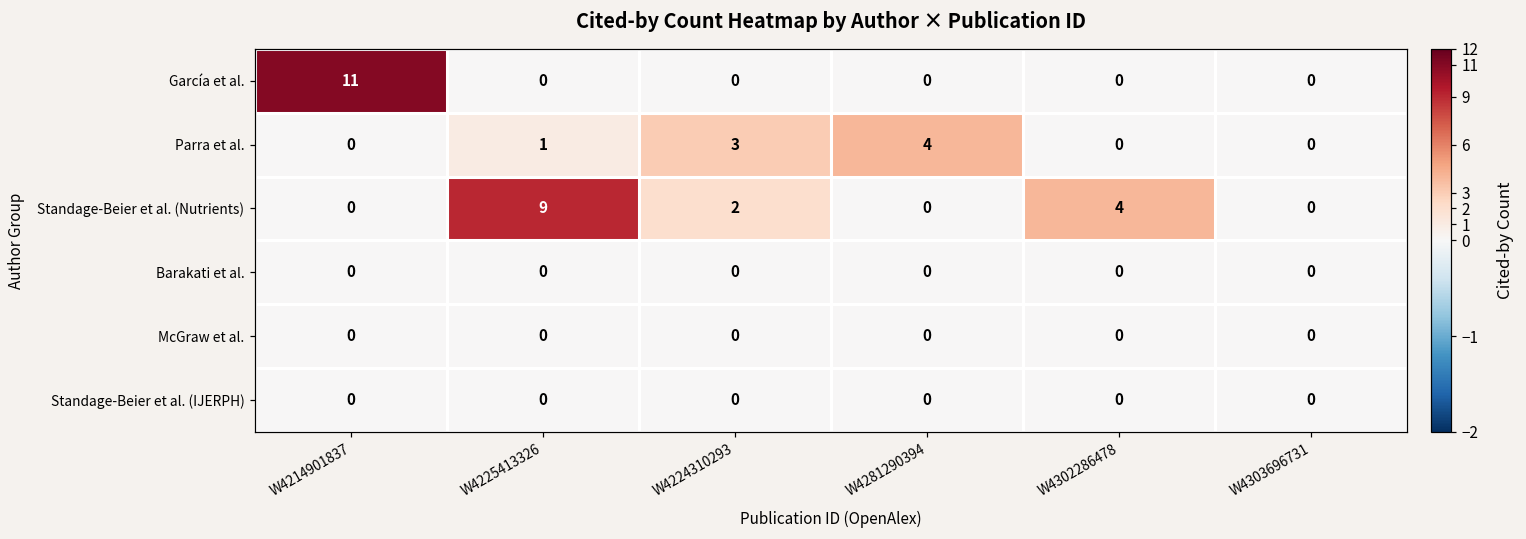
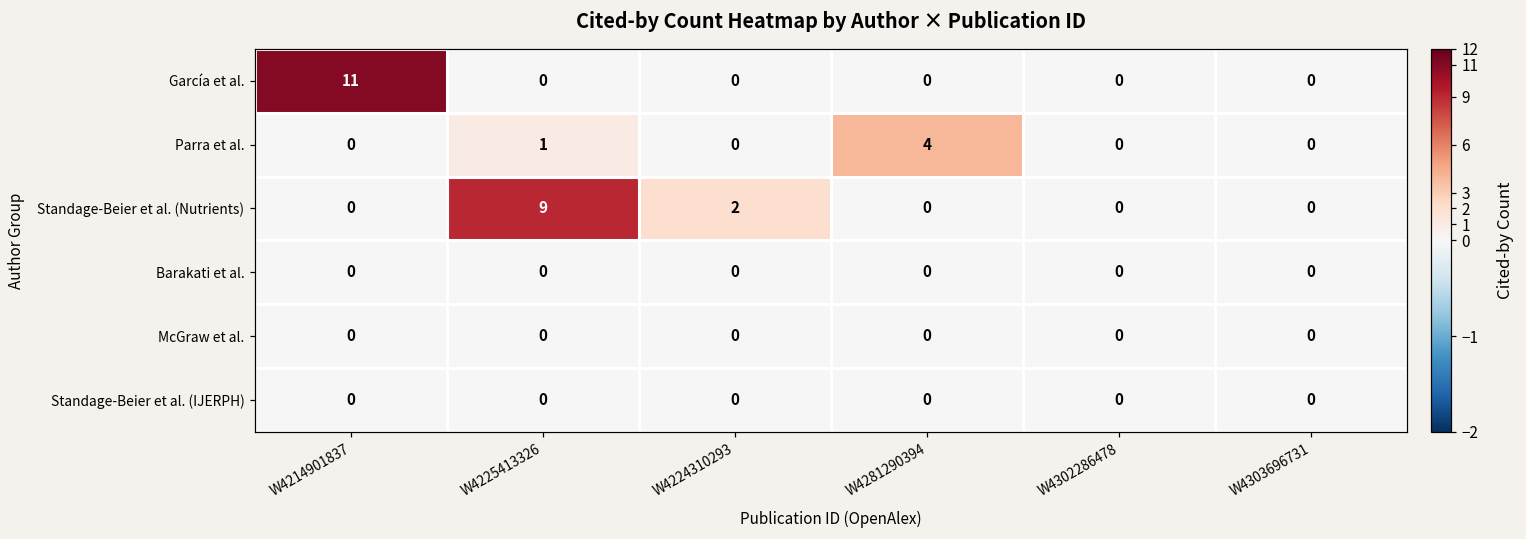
  {
    "García et al.": {
      "W4214901837": 11,
      "W4225413326": 0,
      "W4224310293": 0,
      "W4281290394": 0,
      "W4302286478": 0,
      "W4303696731": 0
    },
    "Parra et al.": {
      "W4214901837": 0,
      "W4225413326": 1,
-     "W4224310293": 3,
+     "W4224310293": 0,
      "W4281290394": 4,
      "W4302286478": 0,
      "W4303696731": 0
    },
    "Standage-Beier et al. (Nutrients)": {
      "W4214901837": 0,
      "W4225413326": 9,
      "W4224310293": 2,
      "W4281290394": 0,
-     "W4302286478": 4,
+     "W4302286478": 0,
      "W4303696731": 0
    },
    "Barakati et al.": {
      "W4214901837": 0,
      "W4225413326": 0,
      "W4224310293": 0,
      "W4281290394": 0,
      "W4302286478": 0,
      "W4303696731": 0
    },
    "McGraw et al.": {
      "W4214901837": 0,
      "W4225413326": 0,
      "W4224310293": 0,
      "W4281290394": 0,
      "W4302286478": 0,
      "W4303696731": 0
    },
    "Standage-Beier et al. (IJERPH)": {
      "W4214901837": 0,
      "W4225413326": 0,
      "W4224310293": 0,
      "W4281290394": 0,
      "W4302286478": 0,
      "W4303696731": 0
    }
  }
